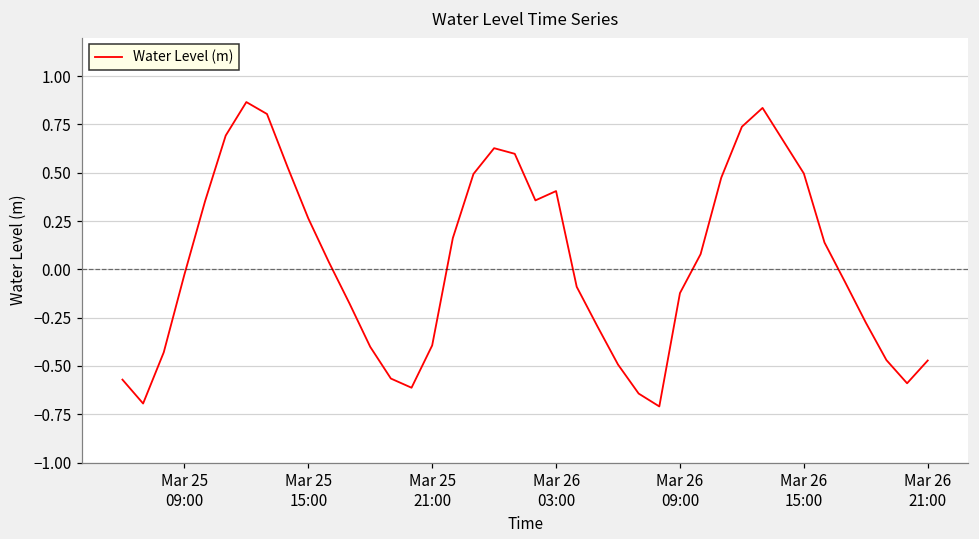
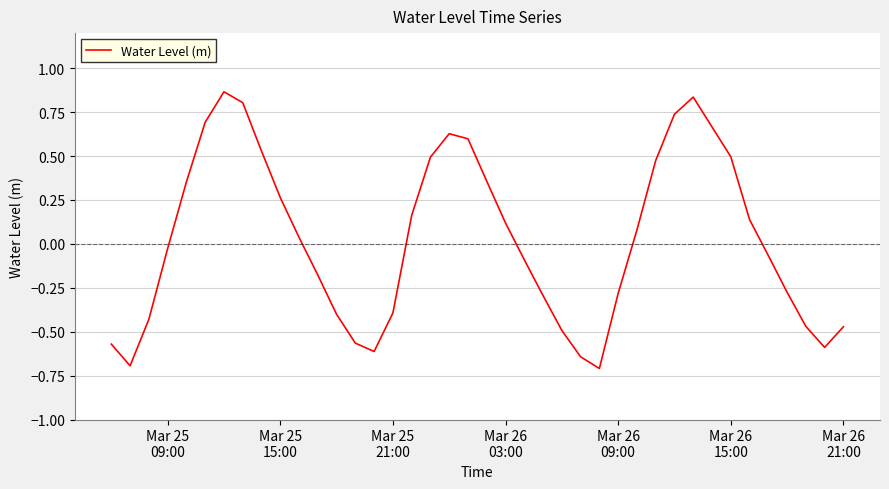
  {
    "Mar 25 09:00": -0.03,
    "Mar 25 15:00": 0.26,
    "Mar 25 21:00": -0.39,
-   "Mar 26 03:00": 0.41,
-   "Mar 26 09:00": -0.12,
+   "Mar 26 03:00": 0.12,
+   "Mar 26 09:00": -0.28,
    "Mar 26 15:00": 0.50,
    "Mar 26 21:00": -0.47
  }
